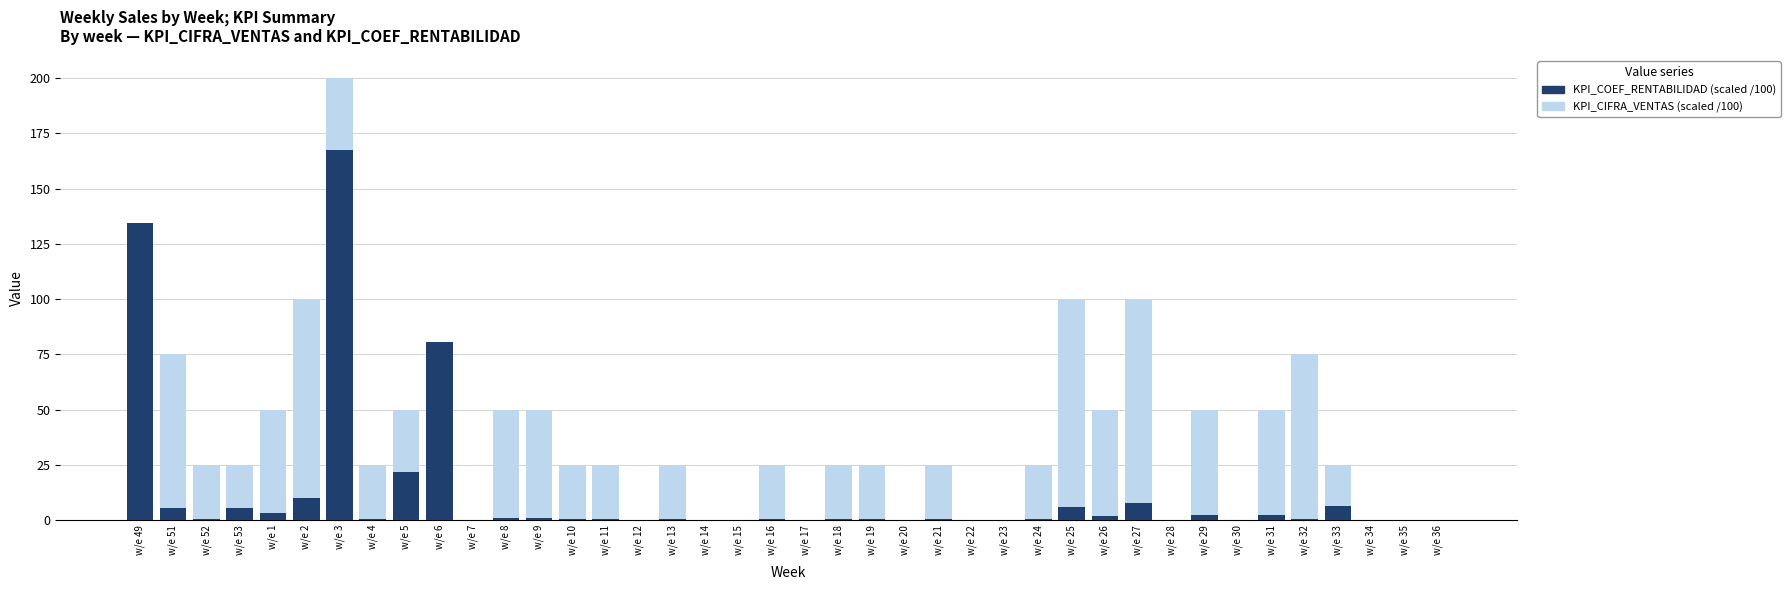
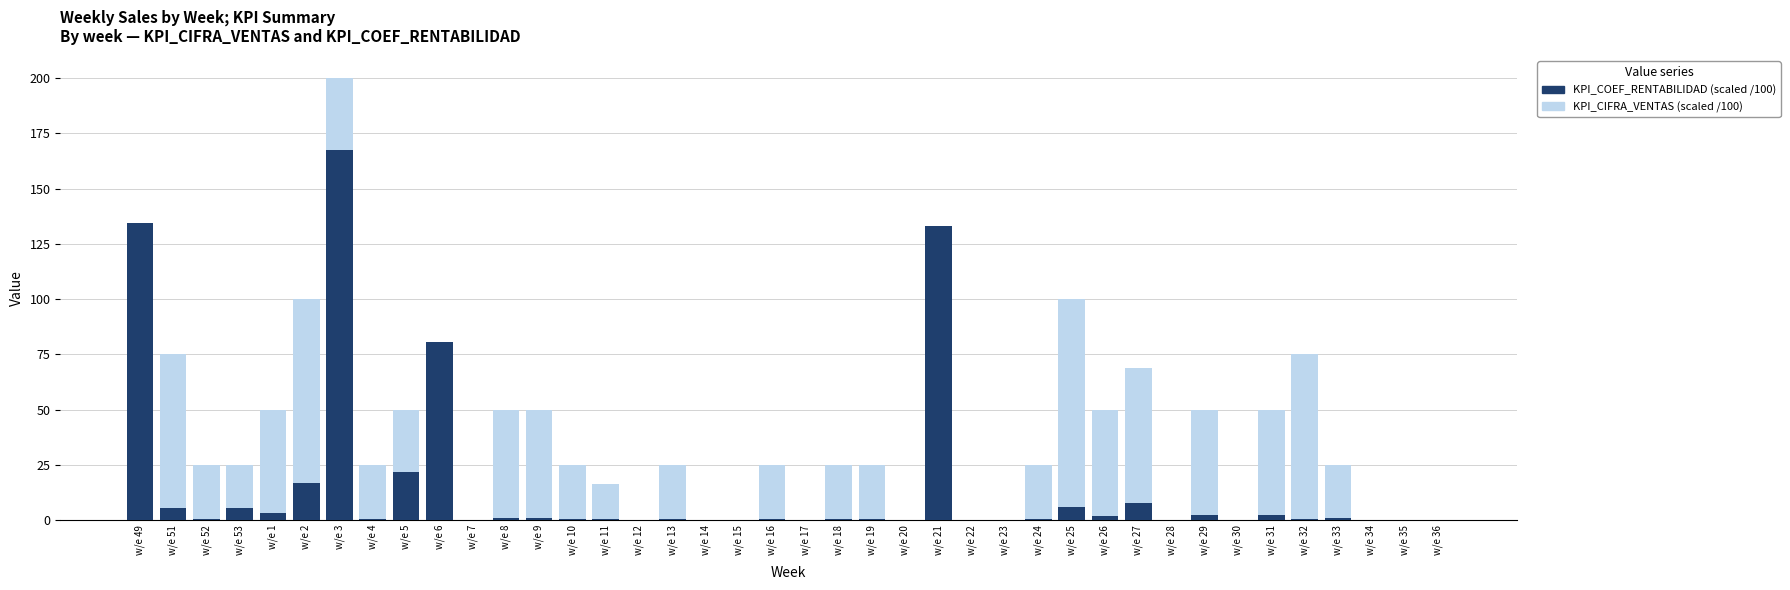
  {
    "KPI_CIFRA_VENTAS (scaled /100)": {
      "w/e 51": 75,
      "w/e 52": 25,
      "w/e 53": 25,
      "w/e 1": 50,
      "w/e 2": 100,
      "w/e 3": 200,
      "w/e 4": 25,
      "w/e 5": 50,
      "w/e 7": 0,
      "w/e 8": 50,
      "w/e 9": 50,
      "w/e 10": 25,
-     "w/e 11": 25,
+     "w/e 11": 16,
      "w/e 12": 0,
      "w/e 13": 25,
      "w/e 14": 0,
      "w/e 15": 0,
      "w/e 16": 25,
      "w/e 17": 0,
      "w/e 18": 25,
      "w/e 19": 25,
      "w/e 20": 0,
      "w/e 22": 0,
      "w/e 23": 0,
      "w/e 24": 25,
      "w/e 25": 100,
      "w/e 26": 50,
-     "w/e 27": 100,
+     "w/e 27": 69,
      "w/e 28": 0,
      "w/e 29": 50,
      "w/e 30": 0,
      "w/e 31": 50,
      "w/e 32": 75,
      "w/e 33": 25,
      "w/e 34": 0,
      "w/e 35": 0,
      "w/e 36": 0
    },
    "KPI_COEF_RENTABILIDAD (scaled /100)": {
      "w/e 49": 134,
-     "w/e 2": 10,
+     "w/e 2": 17,
      "w/e 6": 80,
      "w/e 7": 0,
      "w/e 12": 0,
      "w/e 14": 0,
      "w/e 15": 0,
      "w/e 17": 0,
      "w/e 20": 0,
-     "w/e 21": 0,
+     "w/e 21": 133,
      "w/e 22": 0,
      "w/e 23": 0,
      "w/e 28": 0,
      "w/e 30": 0,
-     "w/e 33": 6,
+     "w/e 33": 1,
      "w/e 34": 0,
      "w/e 35": 0,
      "w/e 36": 0
    }
  }
